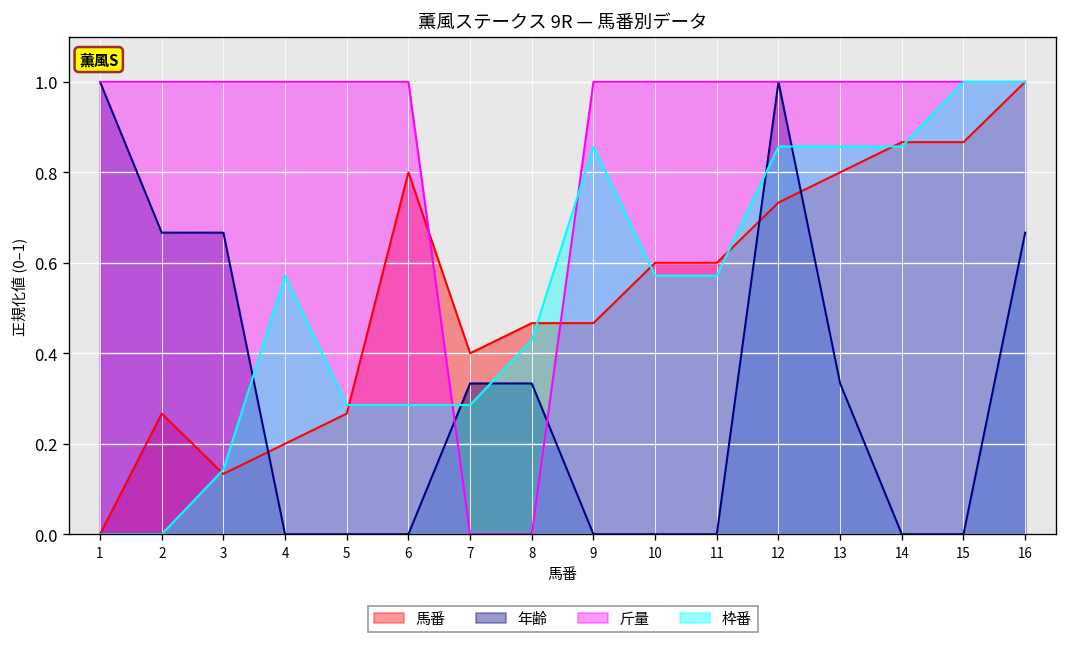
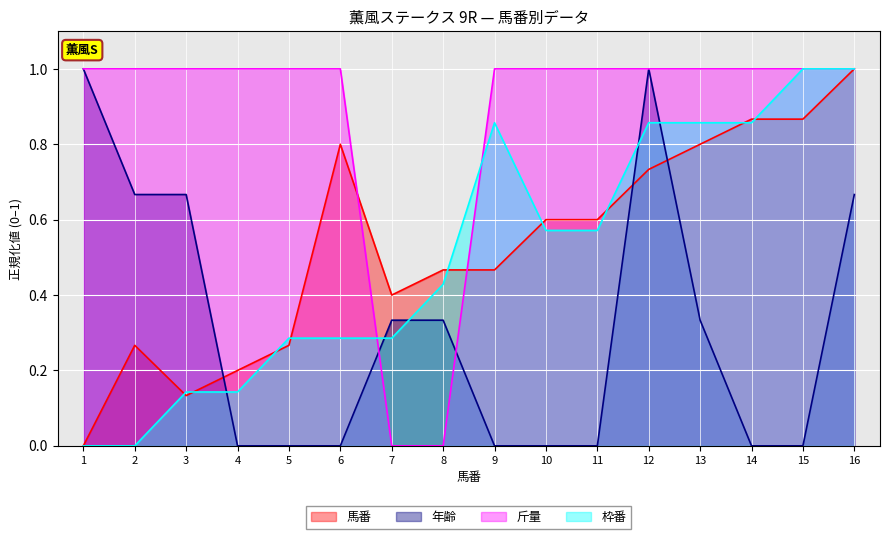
  {
    "馬番": {
      "2": 0.27,
      "3": 0.13,
      "4": 0.20,
      "5": 0.27,
      "6": 0.80,
      "7": 0.40,
      "8": 0.47,
      "9": 0.47,
      "10": 0.60,
      "11": 0.60,
      "12": 0.73,
      "13": 0.80,
      "14": 0.87,
      "15": 0.87
    },
    "年齢": {
      "2": 0.67,
      "3": 0.67,
      "4": 0.00,
      "5": 0.00,
      "6": 0.00,
      "7": 0.33,
      "8": 0.33,
      "9": 0.00,
      "10": 0.00,
      "11": 0.00,
      "13": 0.33,
      "14": 0.00,
      "15": 0.00,
      "16": 0.67
    },
    "斤量": {
      "2": 1.00,
      "3": 1.00,
      "4": 1.00,
      "5": 1.00,
      "6": 1.00,
      "7": 0.00,
      "8": 0.00,
      "9": 1.00,
      "10": 1.00,
      "11": 1.00,
      "13": 1.00,
      "14": 1.00
    },
    "枠番": {
      "2": 0.00,
      "3": 0.14,
-     "4": 0.57,
+     "4": 0.14,
      "5": 0.29,
      "6": 0.29,
      "7": 0.29,
      "8": 0.43,
      "9": 0.86,
      "10": 0.57,
      "11": 0.57,
      "12": 0.86,
      "13": 0.86,
      "14": 0.86
    }
  }
